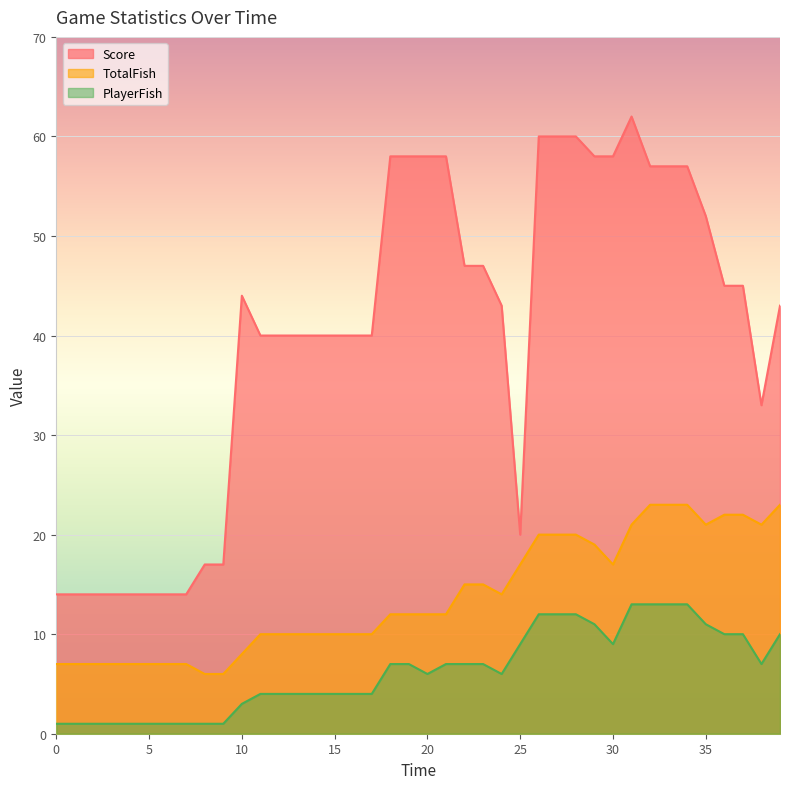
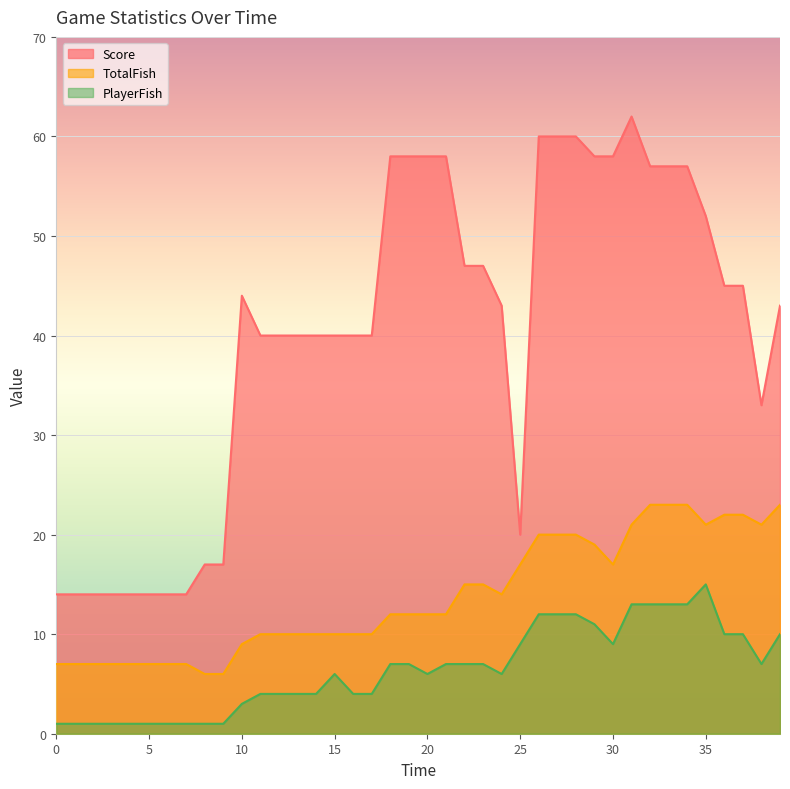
  {
    "Score": {
      "0": 14,
      "5": 14,
      "10": 44,
      "15": 40,
      "20": 58,
      "25": 20,
      "30": 58,
      "35": 52
    },
    "TotalFish": {
      "0": 7,
      "5": 7,
-     "10": 8,
+     "10": 9,
      "15": 10,
      "20": 12,
      "25": 17,
      "30": 17,
      "35": 21
    },
    "PlayerFish": {
      "0": 1,
      "5": 1,
      "10": 3,
-     "15": 4,
+     "15": 6,
      "20": 6,
      "25": 9,
      "30": 9,
-     "35": 11
+     "35": 15
    }
  }
